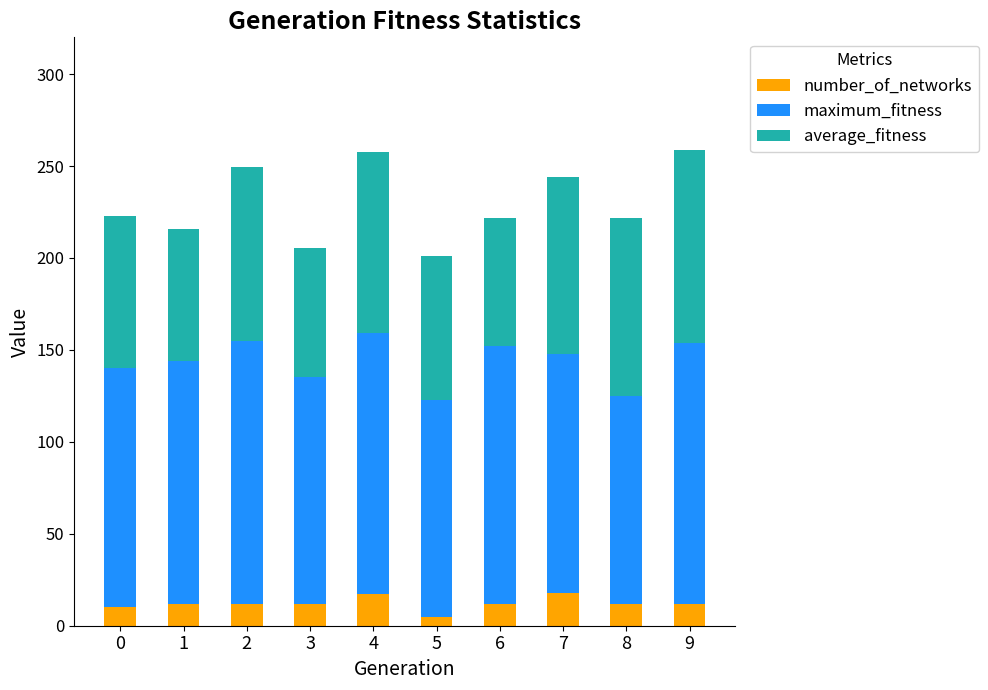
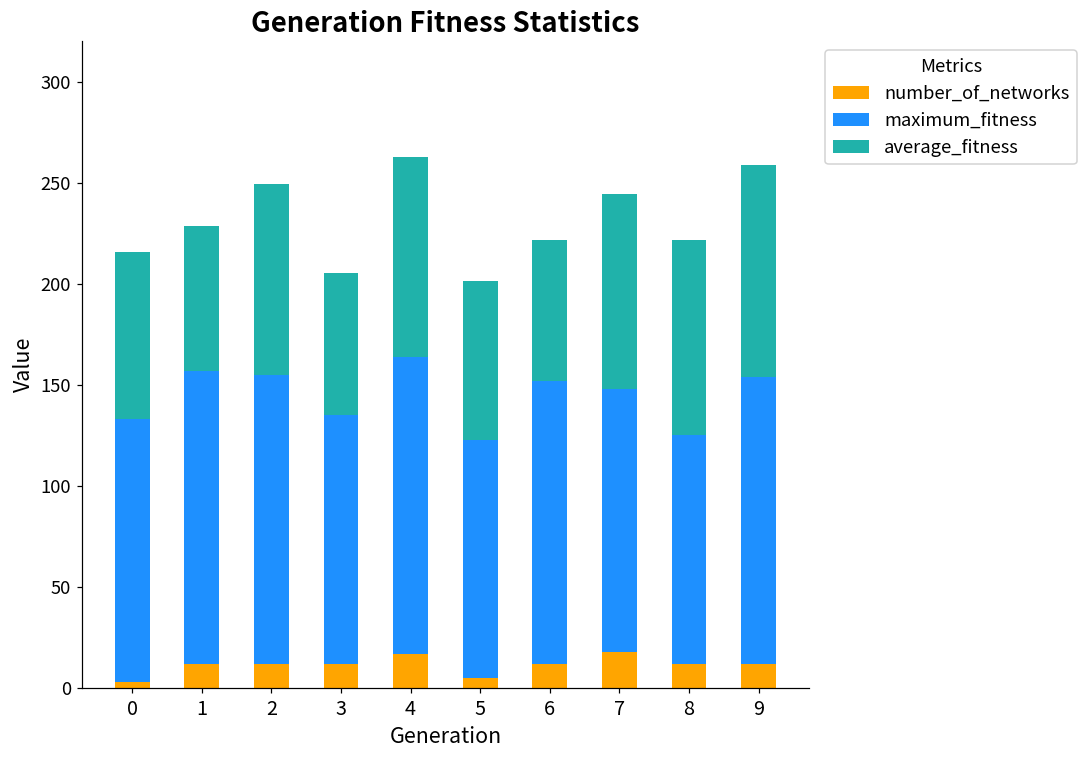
  {
    "number_of_networks": {
-     "0": 10,
+     "0": 3,
      "1": 12,
      "2": 12,
      "3": 12,
      "4": 17,
      "5": 5,
      "6": 12,
      "7": 18,
      "8": 12,
      "9": 12
    },
    "maximum_fitness": {
      "0": 130,
-     "1": 132,
+     "1": 145,
      "2": 143,
      "3": 123,
-     "4": 142,
+     "4": 147,
      "5": 118,
      "6": 140,
      "7": 130,
      "8": 113,
      "9": 142
    },
    "average_fitness": {
      "0": 83,
      "1": 72,
      "2": 94,
      "3": 70,
      "4": 99,
      "5": 78,
      "6": 70,
      "7": 96,
      "8": 97,
      "9": 105
    }
  }
